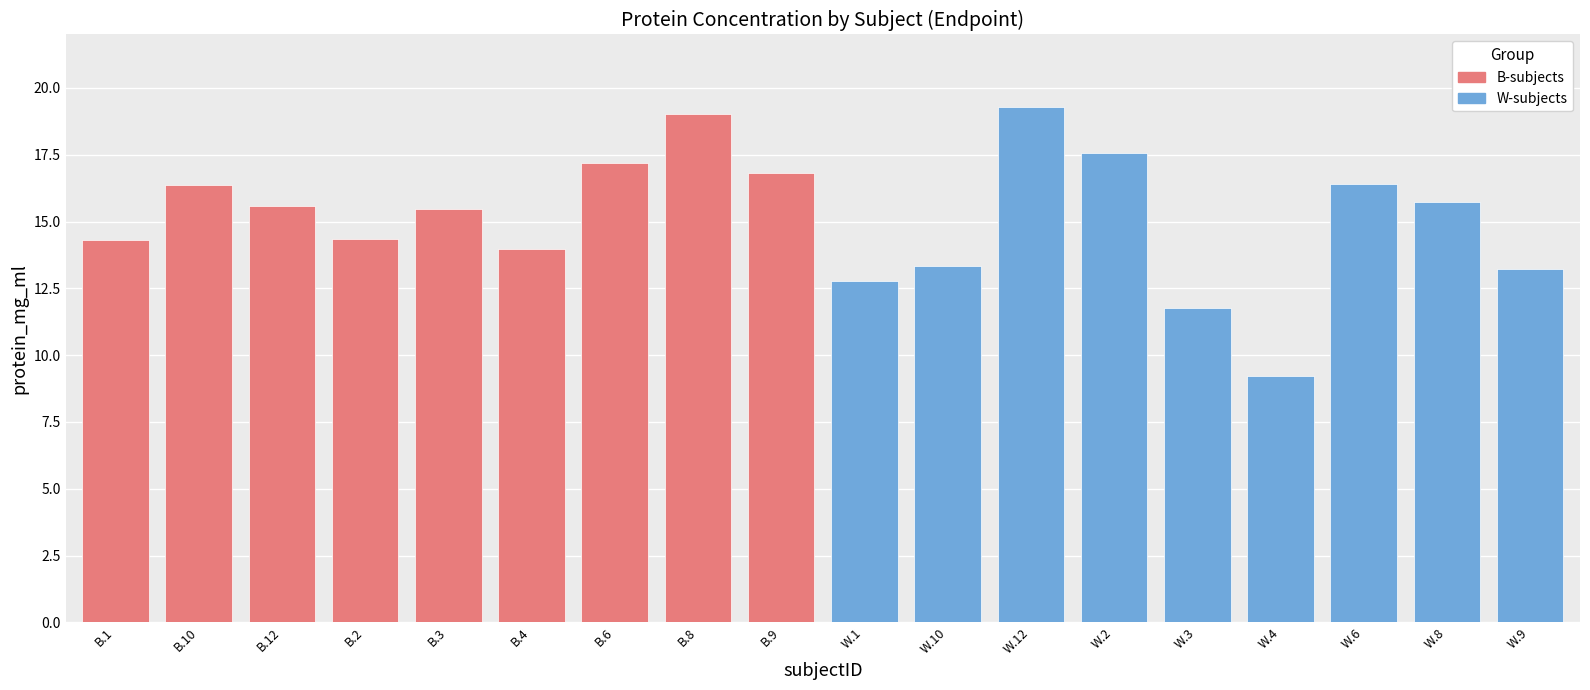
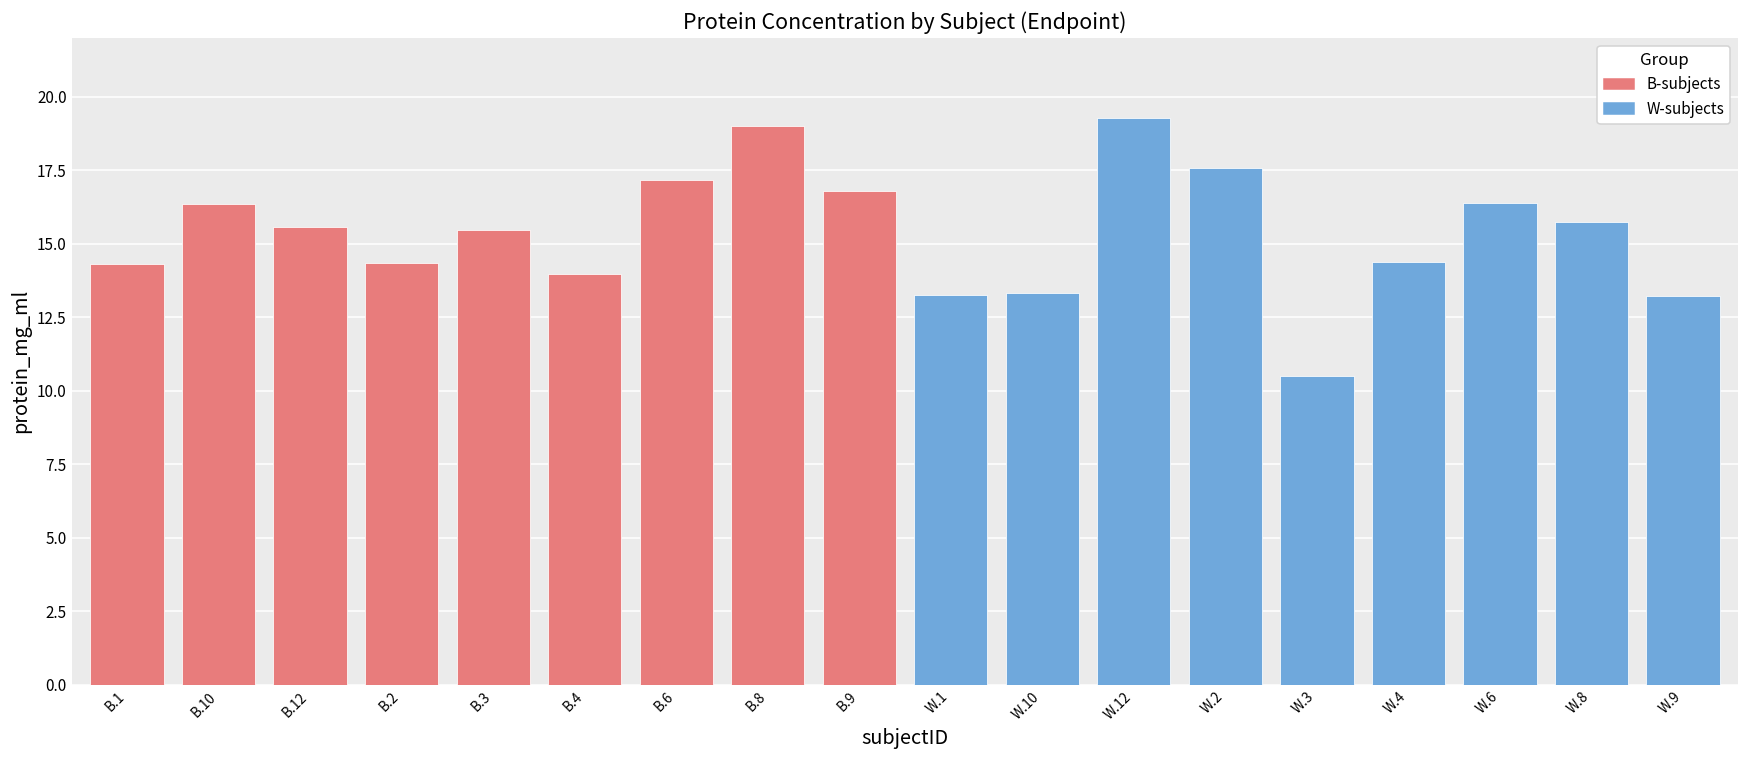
  {
    "B-subjects": {
      "B.1": 14.3,
      "B.10": 16.4,
      "B.12": 15.6,
      "B.2": 14.3,
      "B.3": 15.5,
      "B.4": 14.0,
      "B.6": 17.2,
      "B.8": 19.0,
      "B.9": 16.8
    },
    "W-subjects": {
-     "W.1": 12.8,
+     "W.1": 13.3,
      "W.10": 13.3,
      "W.12": 19.3,
      "W.2": 17.6,
-     "W.3": 11.8,
-     "W.4": 9.2,
+     "W.3": 10.5,
+     "W.4": 14.4,
      "W.6": 16.4,
      "W.8": 15.7,
      "W.9": 13.2
    }
  }
